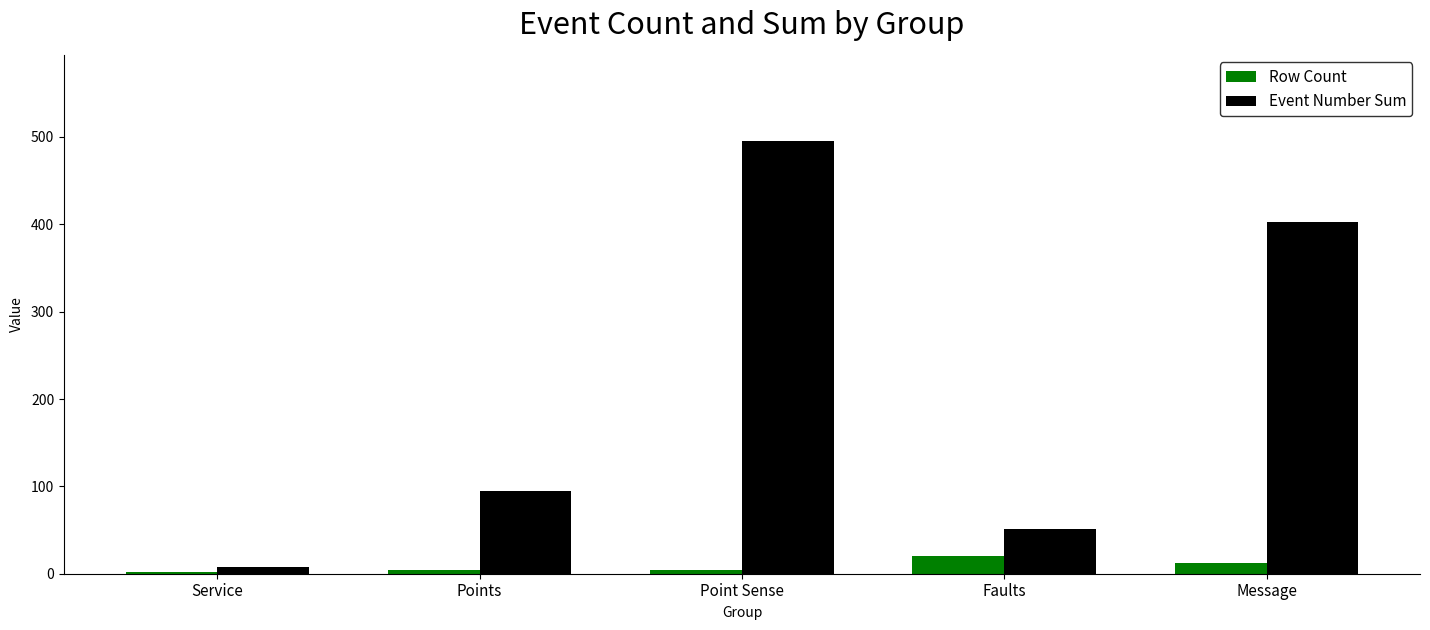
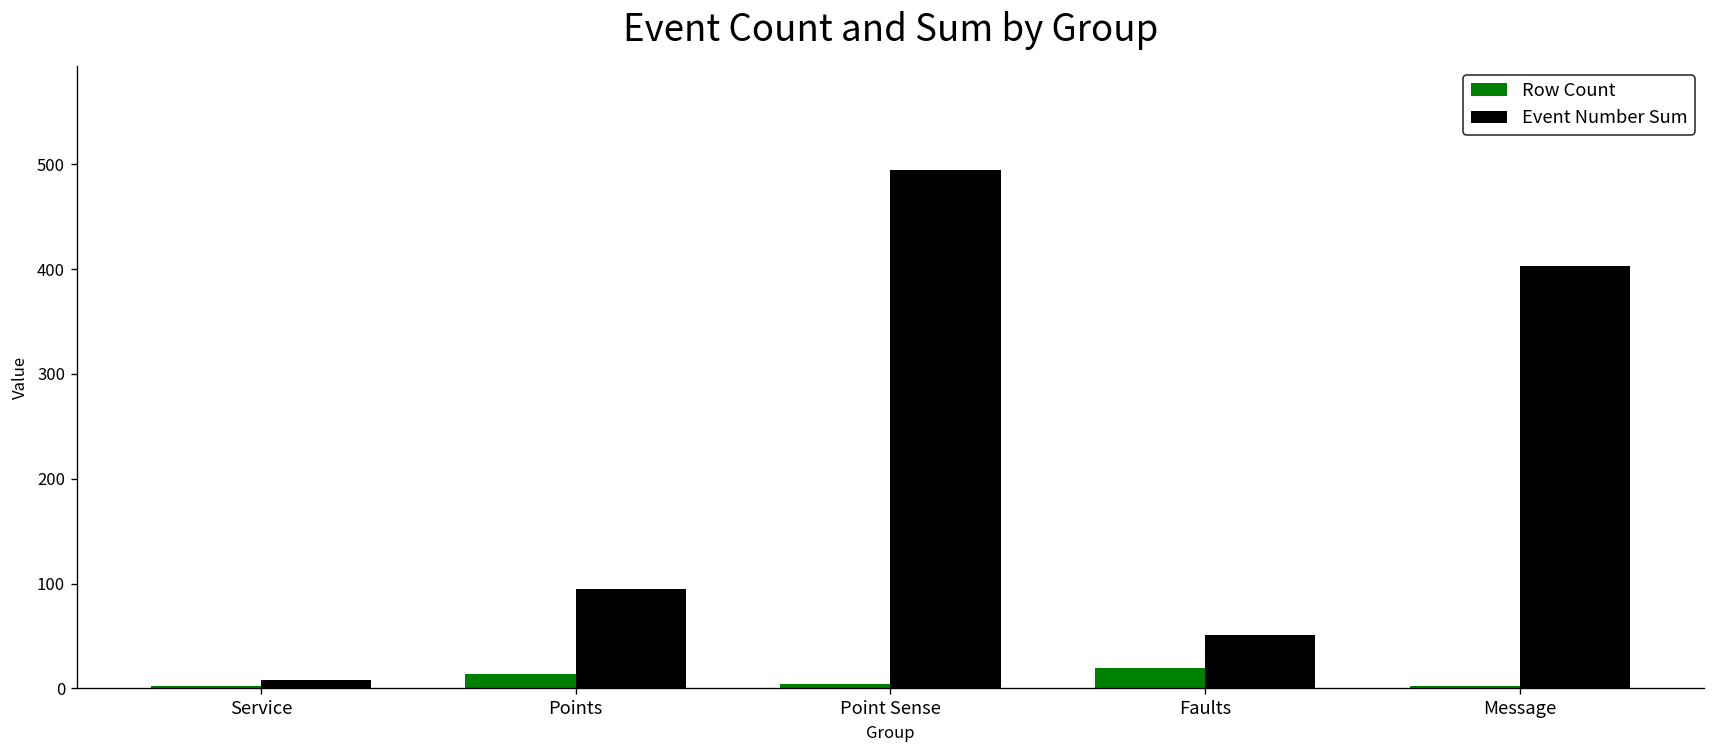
  {
    "Row Count": {
-     "Points": 0,
+     "Points": 10,
      "Point Sense": 0,
      "Faults": 20,
-     "Message": 10
+     "Message": 0
    },
    "Event Number Sum": {
      "Service": 10,
      "Points": 100,
      "Point Sense": 500,
      "Faults": 50,
      "Message": 400
    }
  }
